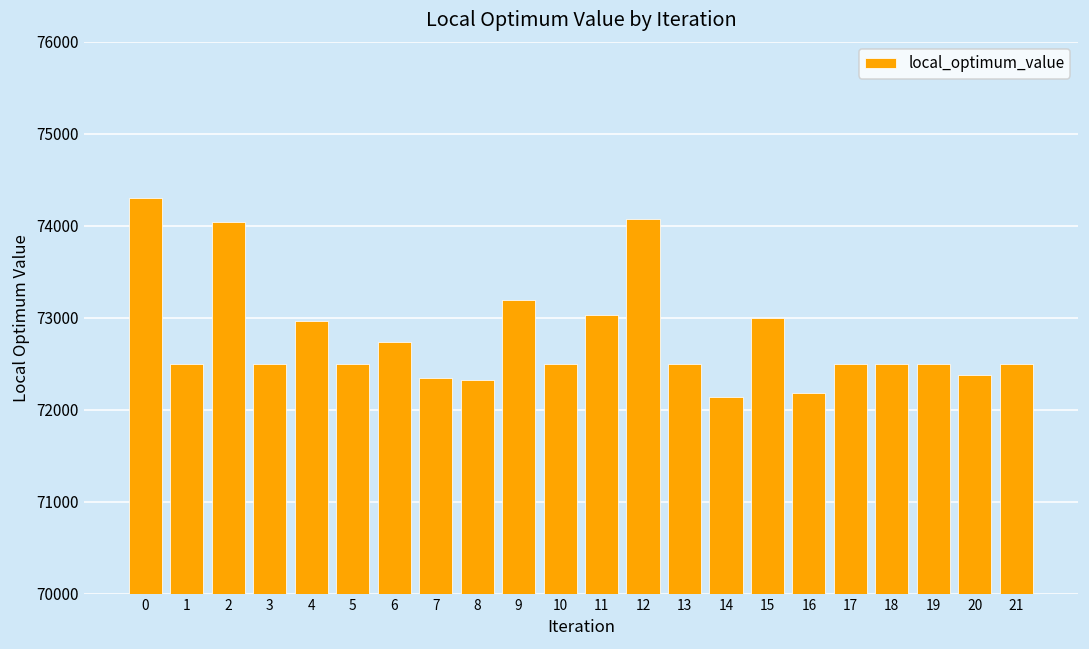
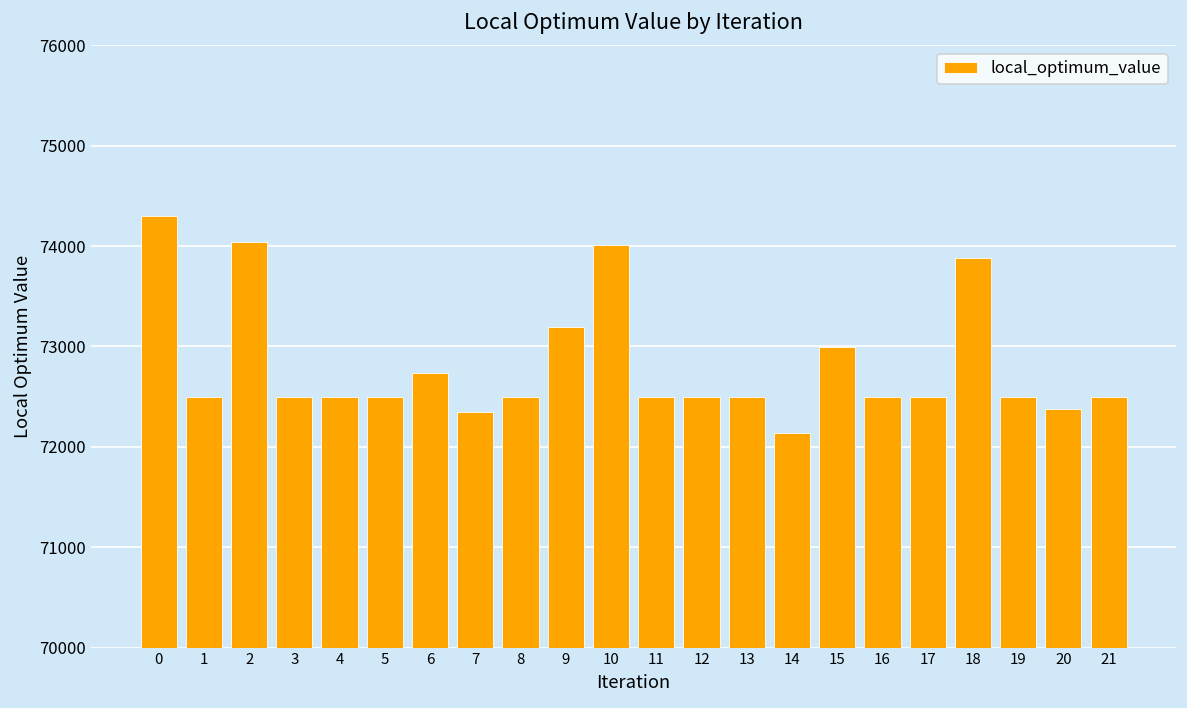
  {
    "0": 74300,
    "1": 72500,
    "2": 74000,
    "3": 72500,
-   "4": 73000,
+   "4": 72500,
    "5": 72500,
    "6": 72700,
    "7": 72300,
-   "8": 72300,
+   "8": 72500,
    "9": 73200,
-   "10": 72500,
-   "11": 73000,
-   "12": 74100,
+   "10": 74000,
+   "11": 72500,
+   "12": 72500,
    "13": 72500,
    "14": 72100,
    "15": 73000,
-   "16": 72200,
+   "16": 72500,
    "17": 72500,
-   "18": 72500,
+   "18": 73900,
    "19": 72500,
    "20": 72400,
    "21": 72500
  }
